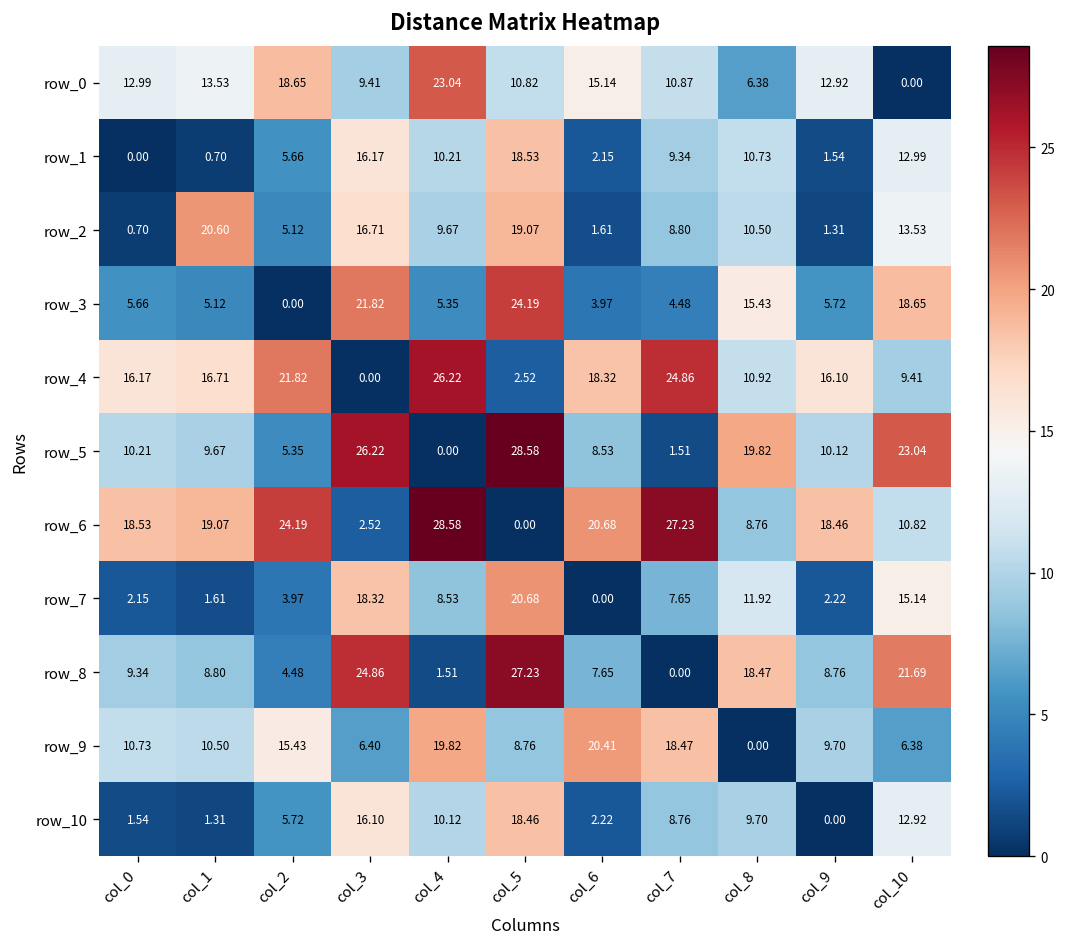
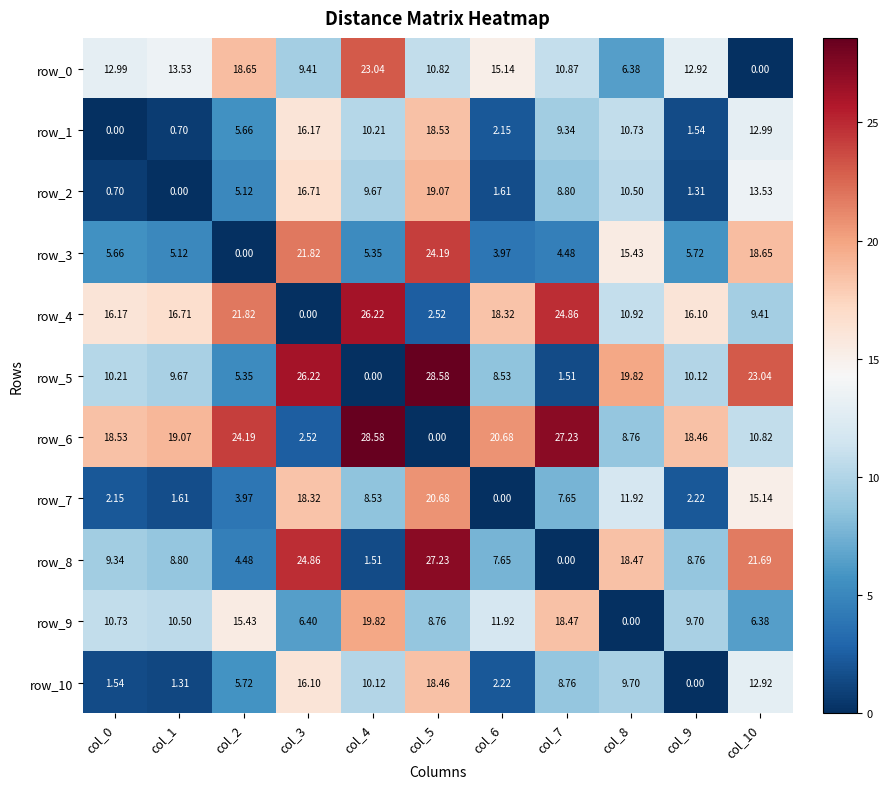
  {
    "row_0": {
      "col_0": 12.99,
      "col_1": 13.53,
      "col_2": 18.65,
      "col_3": 9.41,
      "col_4": 23.04,
      "col_5": 10.82,
      "col_6": 15.14,
      "col_7": 10.87,
      "col_8": 6.38,
      "col_9": 12.92,
      "col_10": 0.00
    },
    "row_1": {
      "col_0": 0.00,
      "col_1": 0.70,
      "col_2": 5.66,
      "col_3": 16.17,
      "col_4": 10.21,
      "col_5": 18.53,
      "col_6": 2.15,
      "col_7": 9.34,
      "col_8": 10.73,
      "col_9": 1.54,
      "col_10": 12.99
    },
    "row_2": {
      "col_0": 0.70,
-     "col_1": 20.60,
+     "col_1": 0.00,
      "col_2": 5.12,
      "col_3": 16.71,
      "col_4": 9.67,
      "col_5": 19.07,
      "col_6": 1.61,
      "col_7": 8.80,
      "col_8": 10.50,
      "col_9": 1.31,
      "col_10": 13.53
    },
    "row_3": {
      "col_0": 5.66,
      "col_1": 5.12,
      "col_2": 0.00,
      "col_3": 21.82,
      "col_4": 5.35,
      "col_5": 24.19,
      "col_6": 3.97,
      "col_7": 4.48,
      "col_8": 15.43,
      "col_9": 5.72,
      "col_10": 18.65
    },
    "row_4": {
      "col_0": 16.17,
      "col_1": 16.71,
      "col_2": 21.82,
      "col_3": 0.00,
      "col_4": 26.22,
      "col_5": 2.52,
      "col_6": 18.32,
      "col_7": 24.86,
      "col_8": 10.92,
      "col_9": 16.10,
      "col_10": 9.41
    },
    "row_5": {
      "col_0": 10.21,
      "col_1": 9.67,
      "col_2": 5.35,
      "col_3": 26.22,
      "col_4": 0.00,
      "col_5": 28.58,
      "col_6": 8.53,
      "col_7": 1.51,
      "col_8": 19.82,
      "col_9": 10.12,
      "col_10": 23.04
    },
    "row_6": {
      "col_0": 18.53,
      "col_1": 19.07,
      "col_2": 24.19,
      "col_3": 2.52,
      "col_4": 28.58,
      "col_5": 0.00,
      "col_6": 20.68,
      "col_7": 27.23,
      "col_8": 8.76,
      "col_9": 18.46,
      "col_10": 10.82
    },
    "row_7": {
      "col_0": 2.15,
      "col_1": 1.61,
      "col_2": 3.97,
      "col_3": 18.32,
      "col_4": 8.53,
      "col_5": 20.68,
      "col_6": 0.00,
      "col_7": 7.65,
      "col_8": 11.92,
      "col_9": 2.22,
      "col_10": 15.14
    },
    "row_8": {
      "col_0": 9.34,
      "col_1": 8.80,
      "col_2": 4.48,
      "col_3": 24.86,
      "col_4": 1.51,
      "col_5": 27.23,
      "col_6": 7.65,
      "col_7": 0.00,
      "col_8": 18.47,
      "col_9": 8.76,
      "col_10": 21.69
    },
    "row_9": {
      "col_0": 10.73,
      "col_1": 10.50,
      "col_2": 15.43,
      "col_3": 6.40,
      "col_4": 19.82,
      "col_5": 8.76,
-     "col_6": 20.41,
+     "col_6": 11.92,
      "col_7": 18.47,
      "col_8": 0.00,
      "col_9": 9.70,
      "col_10": 6.38
    },
    "row_10": {
      "col_0": 1.54,
      "col_1": 1.31,
      "col_2": 5.72,
      "col_3": 16.10,
      "col_4": 10.12,
      "col_5": 18.46,
      "col_6": 2.22,
      "col_7": 8.76,
      "col_8": 9.70,
      "col_9": 0.00,
      "col_10": 12.92
    }
  }
